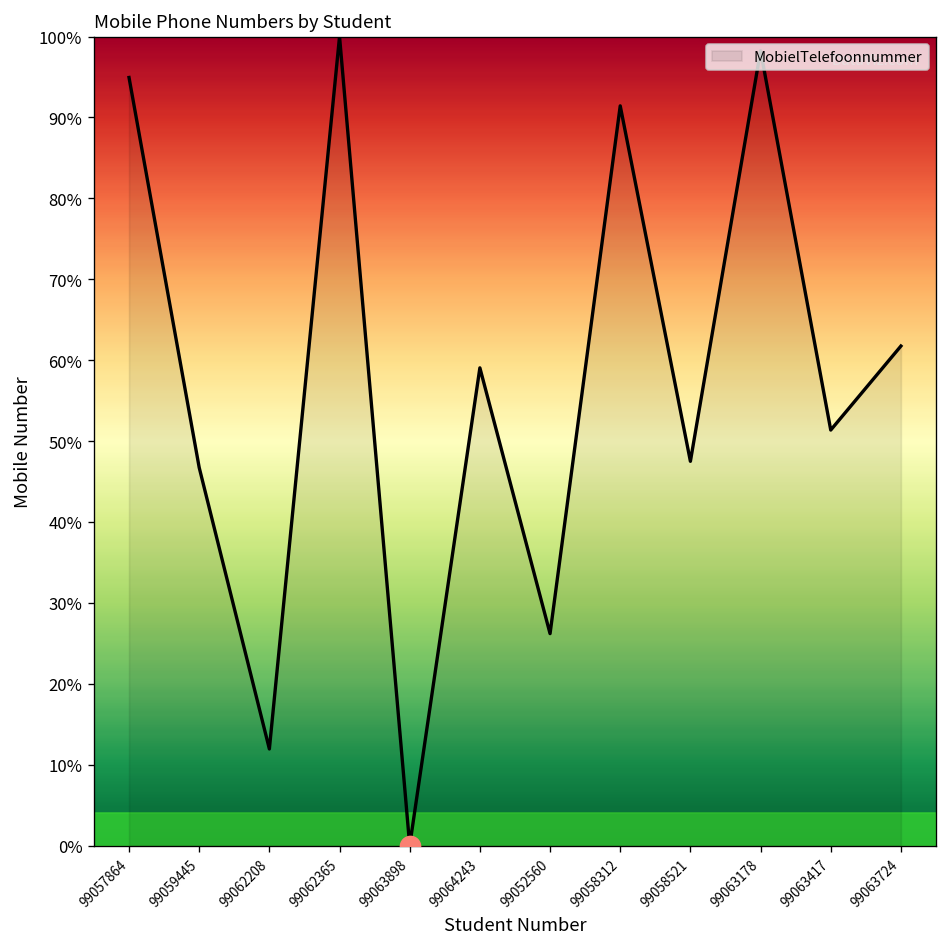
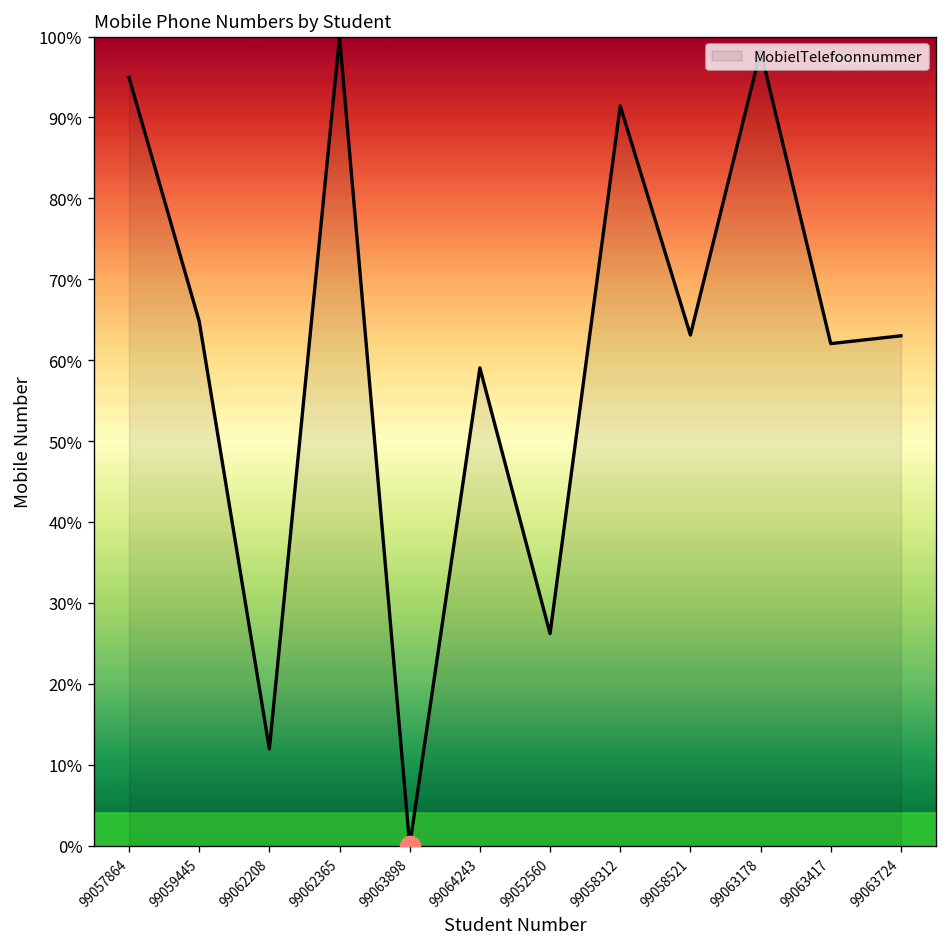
  {
    "MobielTelefoonnummer": {
      "99057864": "95%",
-     "99059445": "47%",
+     "99059445": "65%",
      "99062208": "12%",
      "99062365": "100%",
      "99064243": "59%",
      "99052560": "26%",
      "99058312": "91%",
-     "99058521": "47%",
-     "99063417": "51%",
-     "99063724": "62%"
+     "99058521": "63%",
+     "99063417": "62%",
+     "99063724": "63%"
    }
  }
